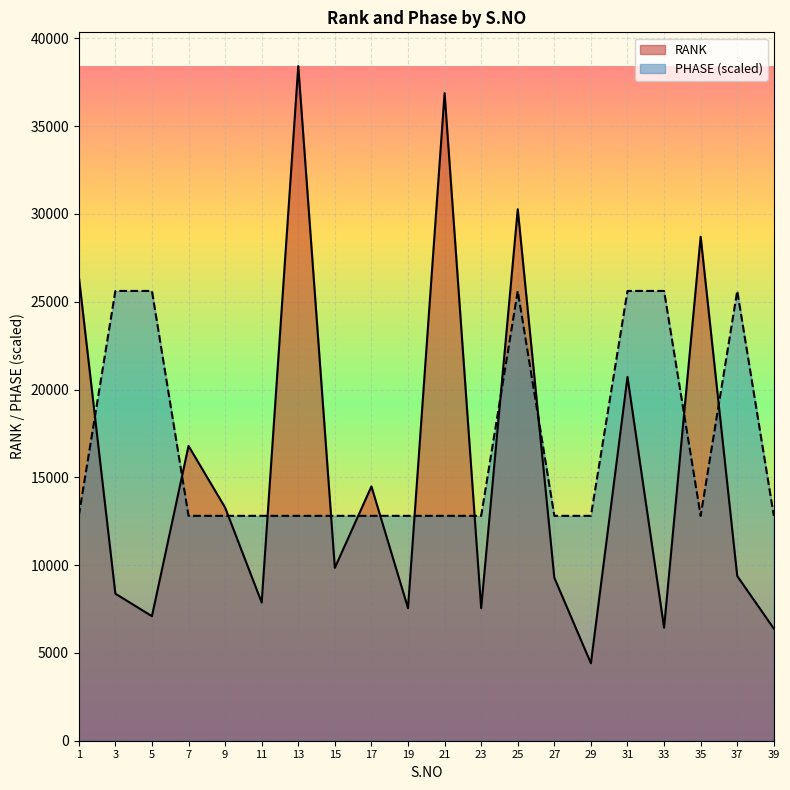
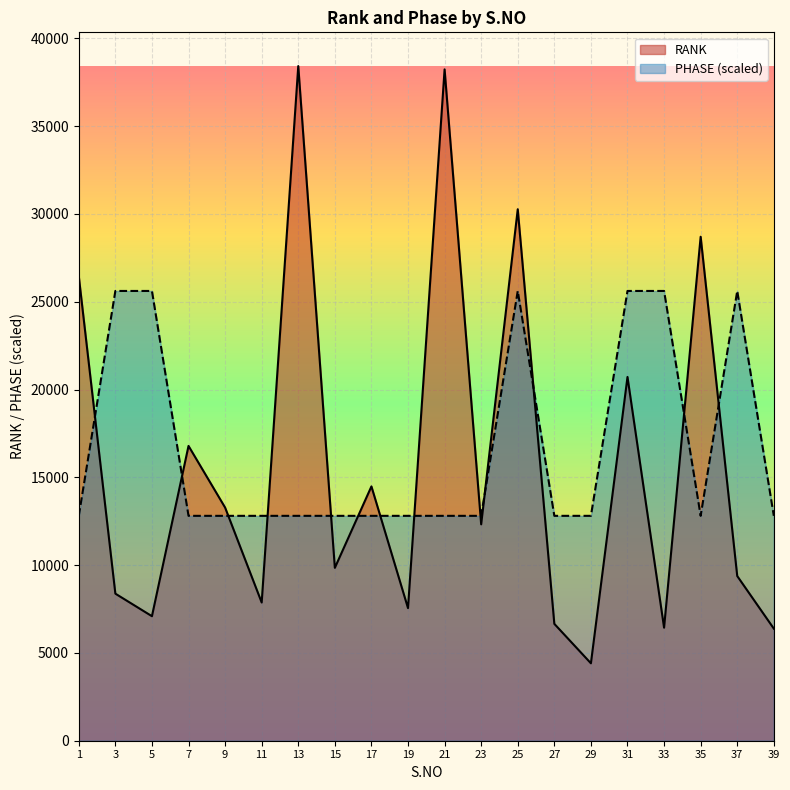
  {
    "RANK": {
      "1": 26500,
      "3": 8400,
      "5": 7100,
      "7": 16800,
      "9": 13300,
      "11": 7900,
      "13": 38400,
      "15": 9800,
      "17": 14500,
      "19": 7600,
-     "21": 36900,
-     "23": 7500,
+     "21": 38200,
+     "23": 12300,
      "25": 30300,
-     "27": 9300,
+     "27": 6700,
      "29": 4400,
      "31": 20700,
      "33": 6400,
      "35": 28700,
      "37": 9400,
      "39": 6400
    },
    "PHASE (scaled)": {
      "1": 12800,
      "3": 25600,
      "5": 25600,
      "7": 12800,
      "9": 12800,
      "11": 12800,
      "13": 12800,
      "15": 12800,
      "17": 12800,
      "19": 12800,
      "21": 12800,
      "23": 12800,
      "25": 25600,
      "27": 12800,
      "29": 12800,
      "31": 25600,
      "33": 25600,
      "35": 12800,
      "37": 25600,
      "39": 12800
    }
  }
